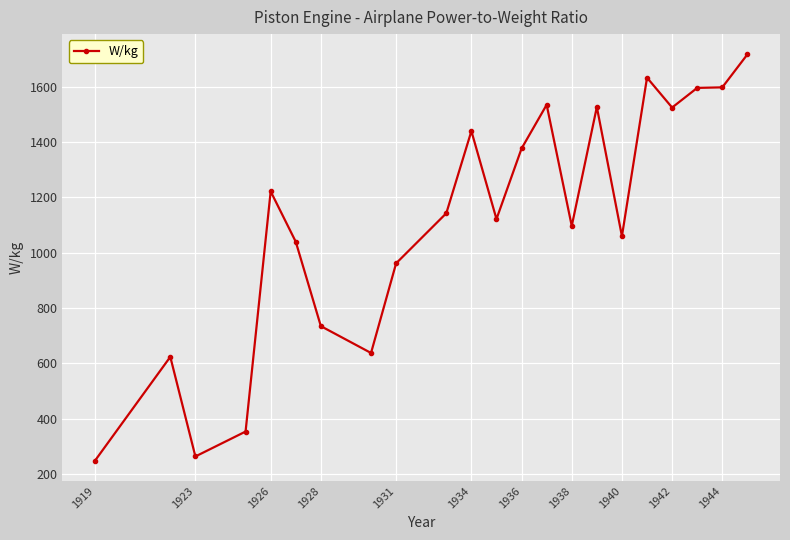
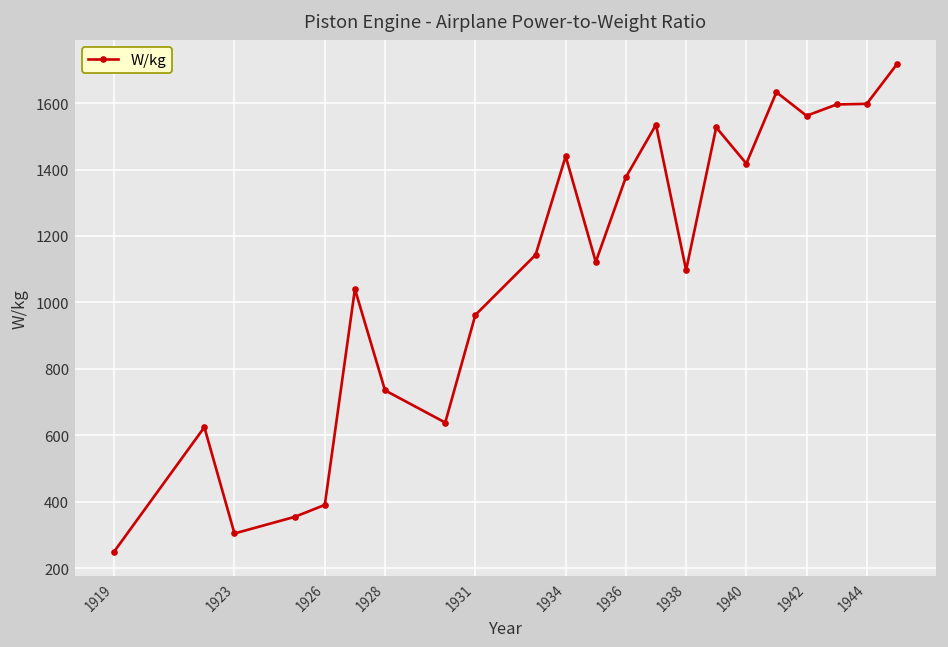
  {
    "1919": 250,
-   "1923": 260,
-   "1926": 1220,
+   "1923": 300,
+   "1926": 390,
    "1928": 740,
    "1931": 960,
    "1934": 1440,
    "1936": 1380,
    "1938": 1100,
-   "1940": 1060,
-   "1942": 1530,
+   "1940": 1420,
+   "1942": 1560,
    "1944": 1600
  }
